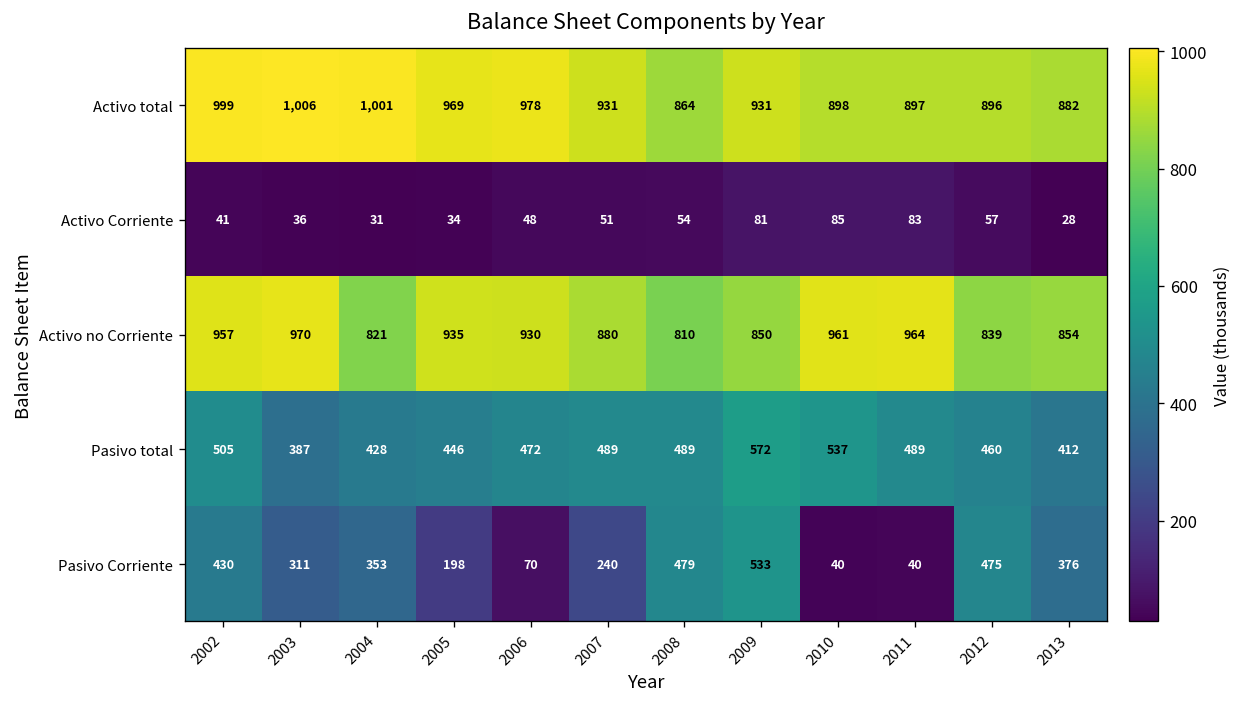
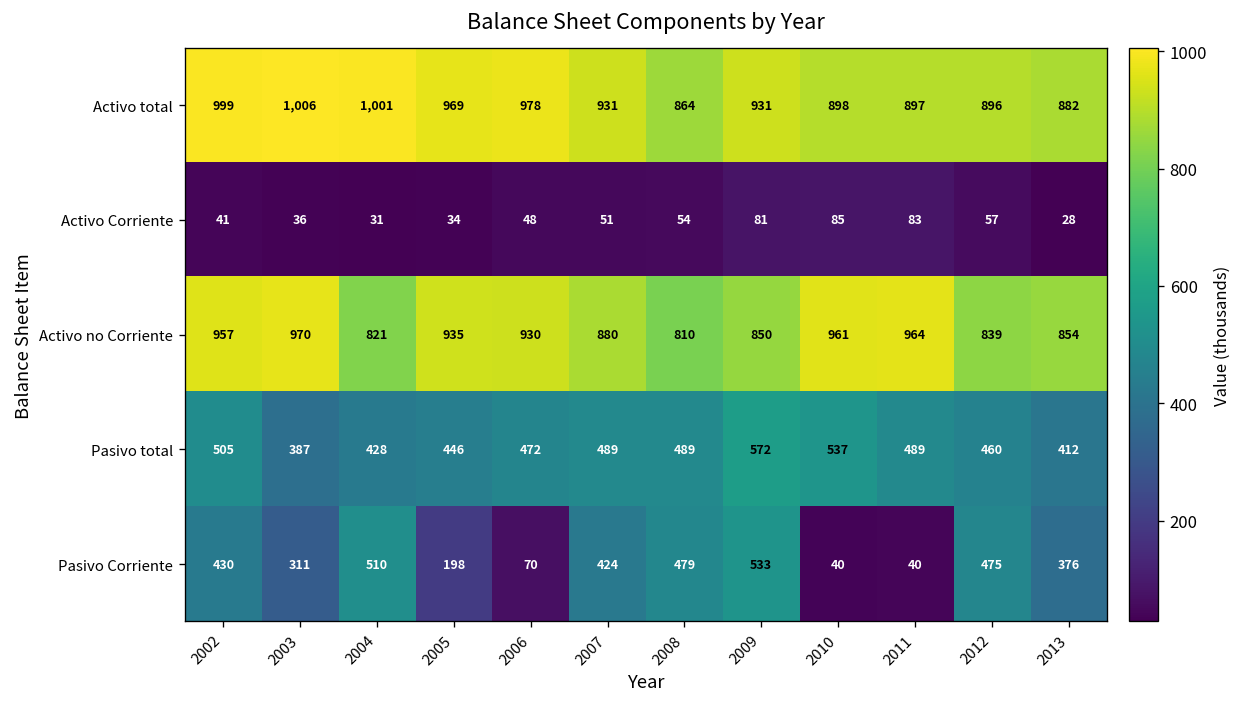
  {
    "Activo total": {
      "2002": "999",
      "2003": "1,006",
      "2004": "1,001",
      "2005": "969",
      "2006": "978",
      "2007": "931",
      "2008": "864",
      "2009": "931",
      "2010": "898",
      "2011": "897",
      "2012": "896",
      "2013": "882"
    },
    "Activo Corriente": {
      "2002": "41",
      "2003": "36",
      "2004": "31",
      "2005": "34",
      "2006": "48",
      "2007": "51",
      "2008": "54",
      "2009": "81",
      "2010": "85",
      "2011": "83",
      "2012": "57",
      "2013": "28"
    },
    "Activo no Corriente": {
      "2002": "957",
      "2003": "970",
      "2004": "821",
      "2005": "935",
      "2006": "930",
      "2007": "880",
      "2008": "810",
      "2009": "850",
      "2010": "961",
      "2011": "964",
      "2012": "839",
      "2013": "854"
    },
    "Pasivo total": {
      "2002": "505",
      "2003": "387",
      "2004": "428",
      "2005": "446",
      "2006": "472",
      "2007": "489",
      "2008": "489",
      "2009": "572",
      "2010": "537",
      "2011": "489",
      "2012": "460",
      "2013": "412"
    },
    "Pasivo Corriente": {
      "2002": "430",
      "2003": "311",
-     "2004": "353",
+     "2004": "510",
      "2005": "198",
      "2006": "70",
-     "2007": "240",
+     "2007": "424",
      "2008": "479",
      "2009": "533",
      "2010": "40",
      "2011": "40",
      "2012": "475",
      "2013": "376"
    }
  }
